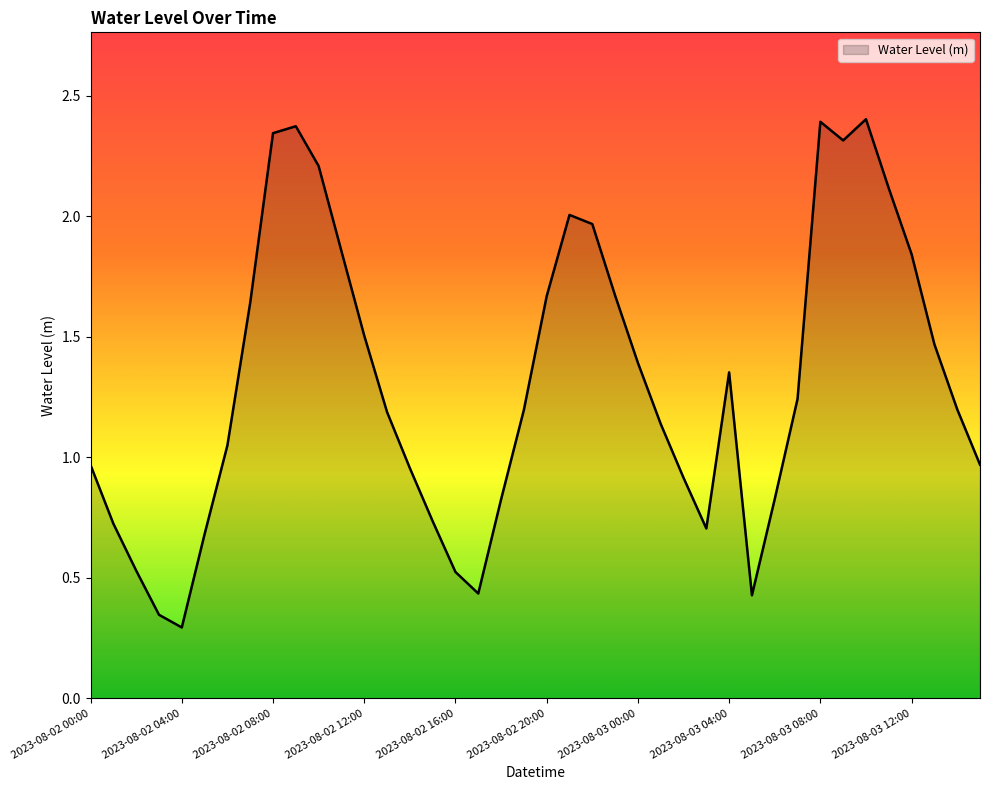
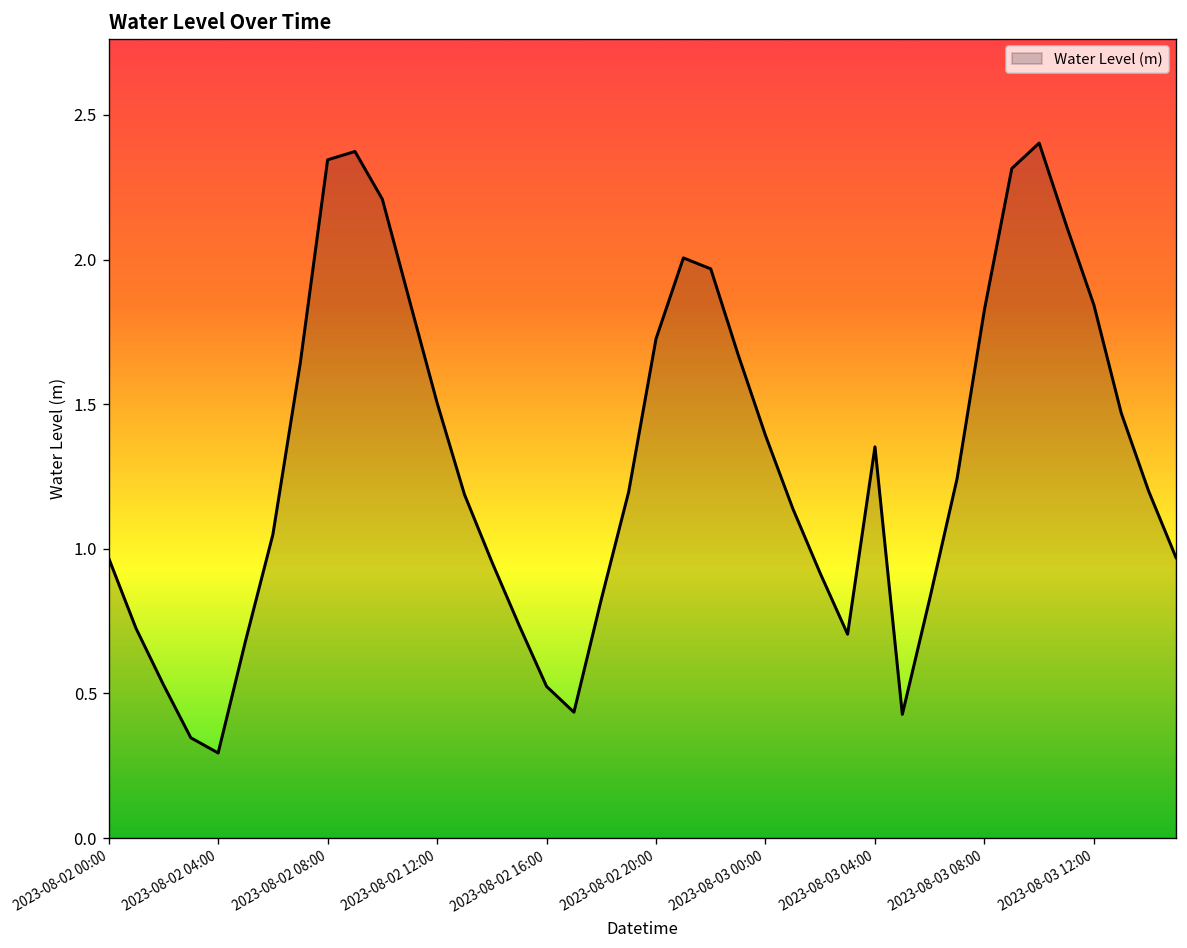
  {
    "2023-08-02 00:00": 0.97,
    "2023-08-02 04:00": 0.29,
    "2023-08-02 08:00": 2.34,
    "2023-08-02 12:00": 1.50,
    "2023-08-02 16:00": 0.52,
-   "2023-08-02 20:00": 1.67,
+   "2023-08-02 20:00": 1.73,
    "2023-08-03 00:00": 1.39,
    "2023-08-03 04:00": 1.35,
-   "2023-08-03 08:00": 2.39,
+   "2023-08-03 08:00": 1.83,
    "2023-08-03 12:00": 1.84
  }
